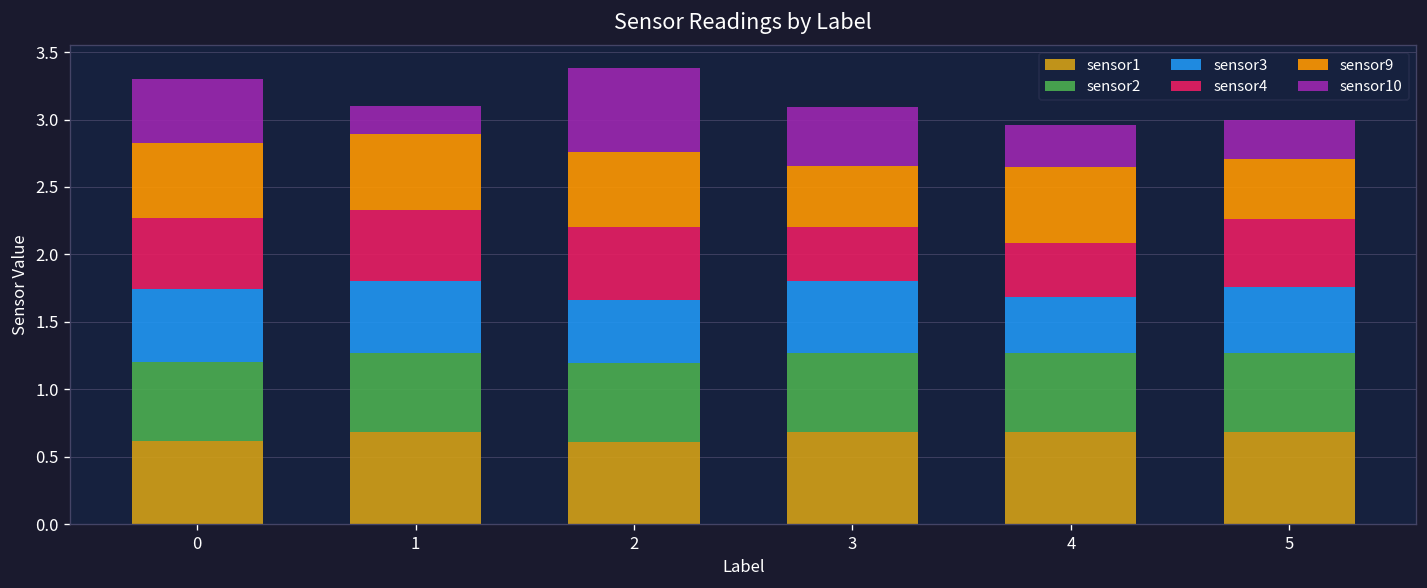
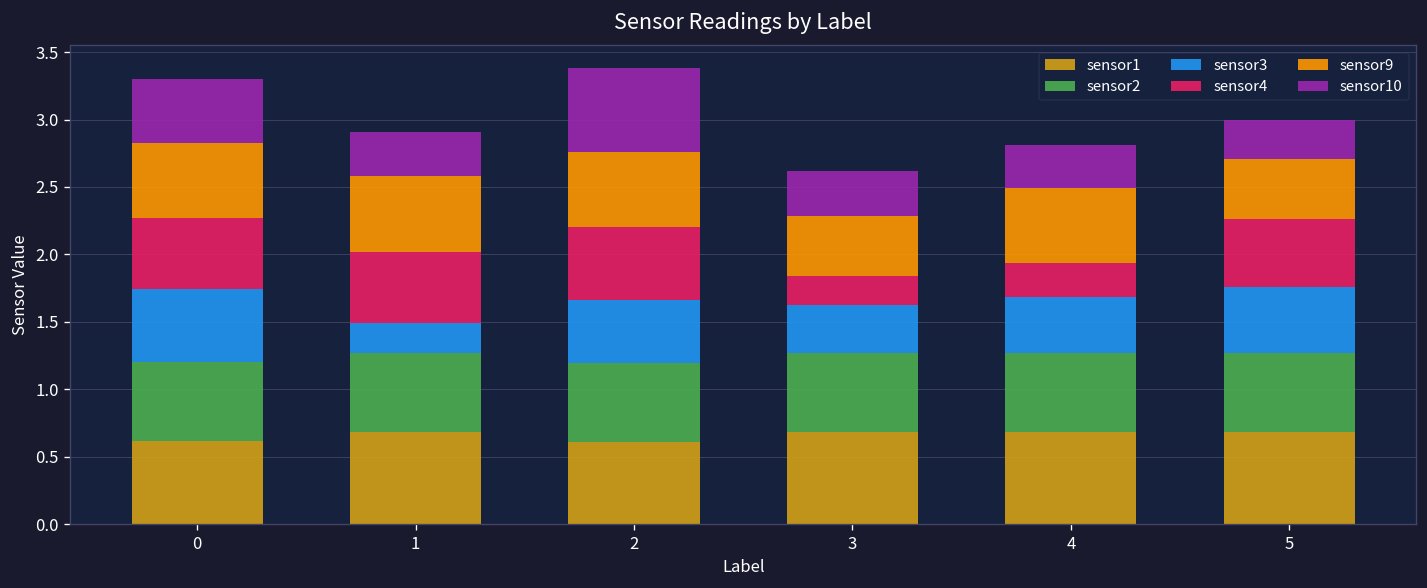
  {
    "sensor2": {
      "0": 0.59,
      "1": 0.59,
      "2": 0.59,
      "3": 0.59,
      "4": 0.59,
      "5": 0.59
    },
    "sensor3": {
      "0": 0.54,
-     "1": 0.54,
+     "1": 0.23,
      "2": 0.47,
-     "3": 0.54,
+     "3": 0.35,
      "4": 0.42,
      "5": 0.49
    },
    "sensor4": {
      "0": 0.53,
      "1": 0.53,
      "2": 0.54,
-     "3": 0.40,
-     "4": 0.40,
+     "3": 0.22,
+     "4": 0.25,
      "5": 0.50
    },
    "sensor10": {
      "0": 0.47,
-     "1": 0.21,
+     "1": 0.33,
      "2": 0.62,
-     "3": 0.44,
+     "3": 0.33,
      "4": 0.31,
      "5": 0.29
    }
  }
